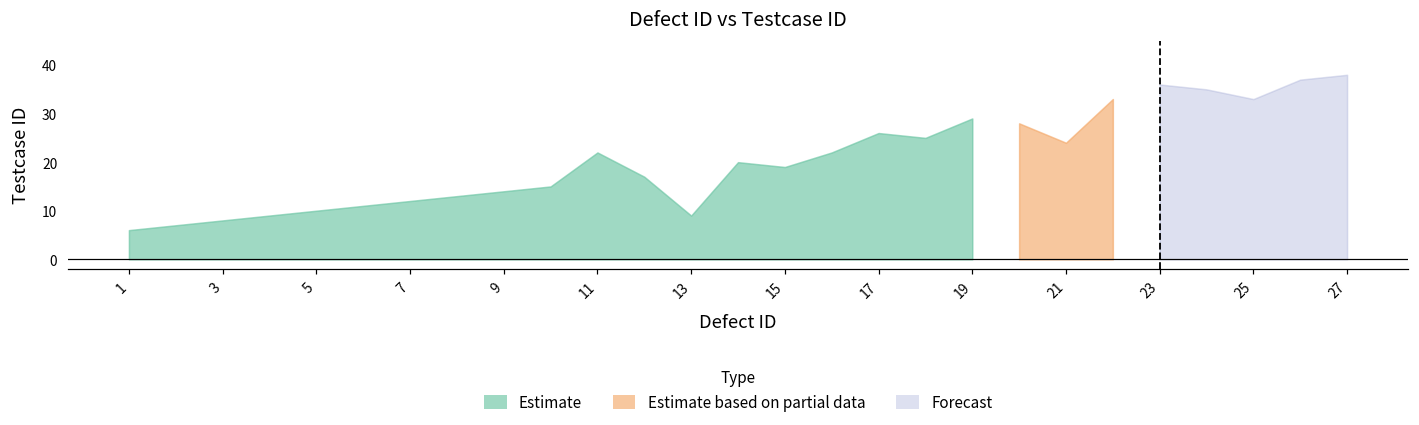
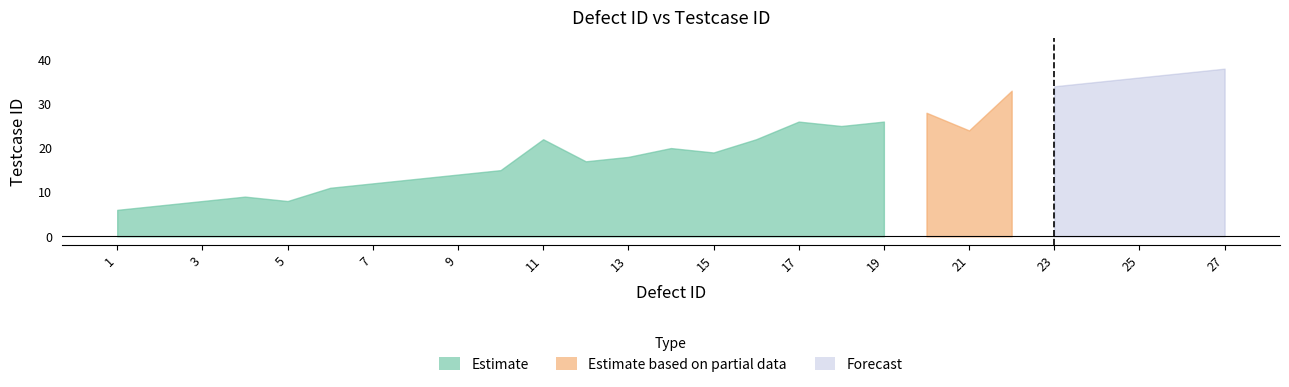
  {
    "Estimate": {
      "1": 6,
      "3": 8,
-     "5": 10,
+     "5": 8,
      "7": 12,
      "9": 14,
      "11": 22,
-     "13": 9,
+     "13": 18,
      "15": 19,
      "17": 26,
-     "19": 29
+     "19": 26
    },
    "Estimate based on partial data": {
      "21": 24
    },
    "Forecast": {
-     "23": 36,
-     "25": 33,
+     "23": 34,
+     "25": 36,
      "27": 38
    }
  }
